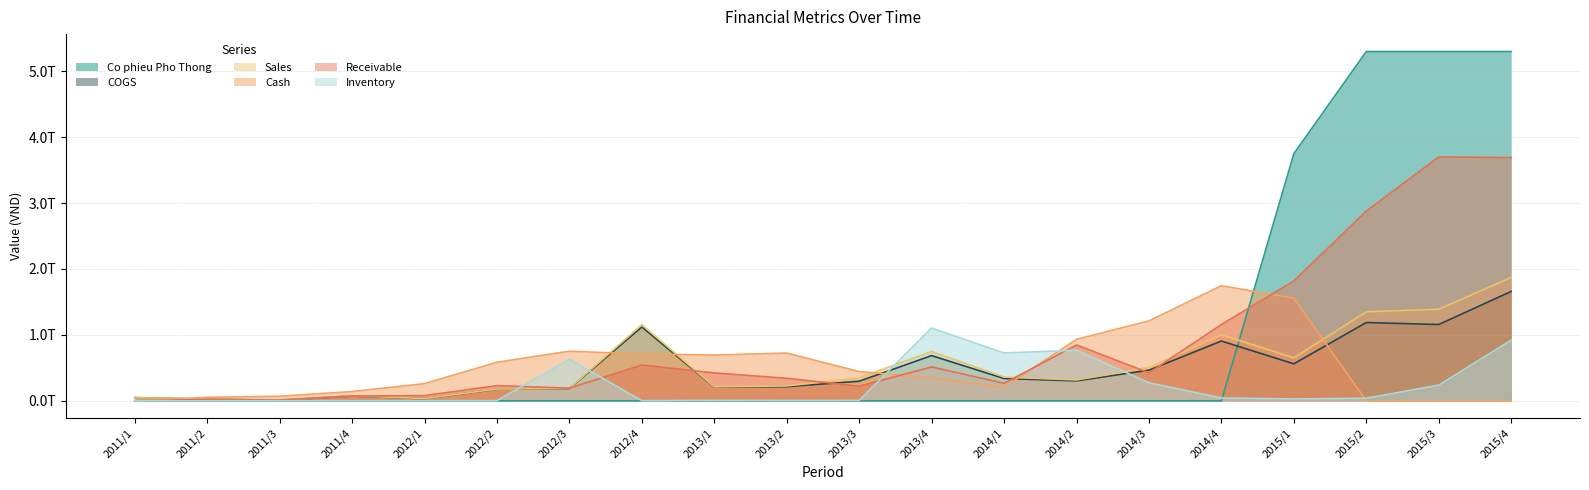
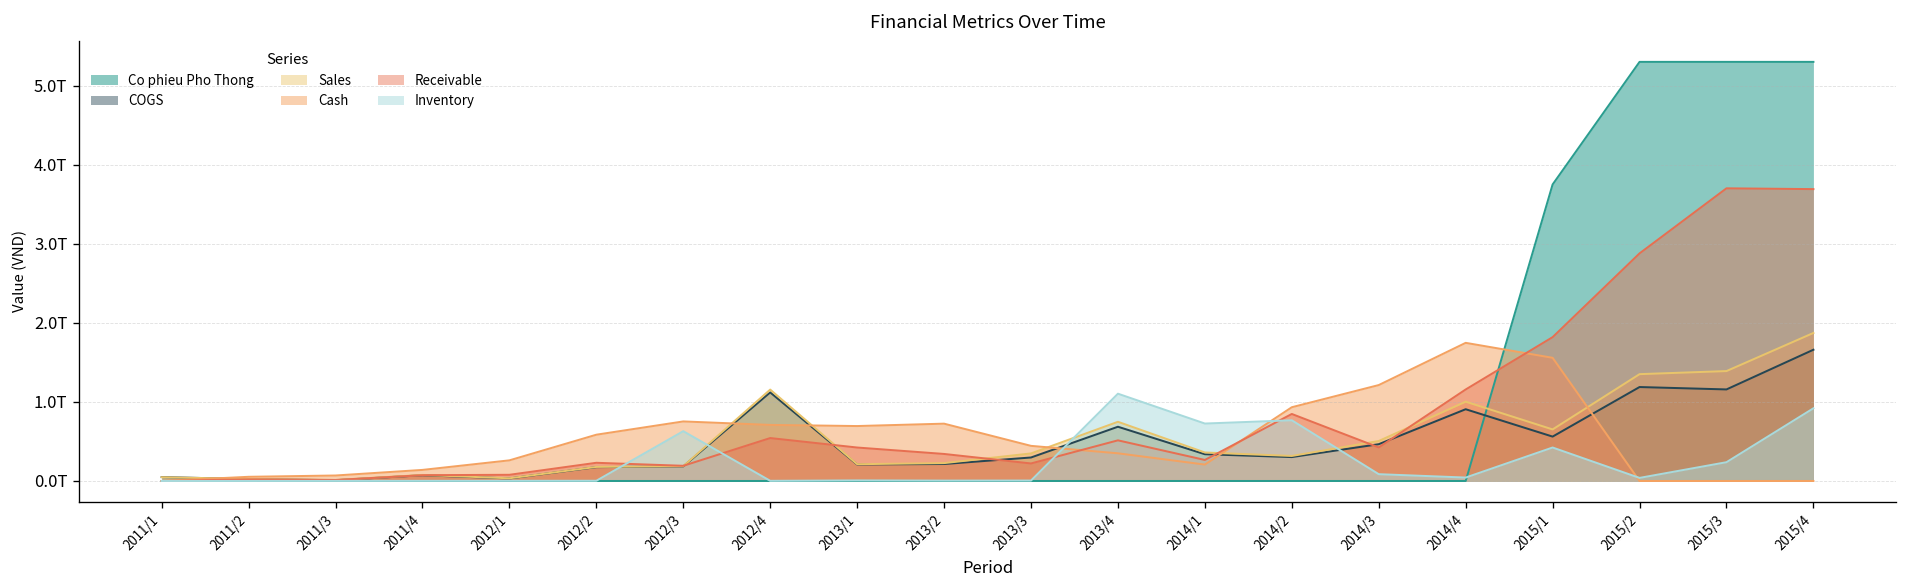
  {
    "Inventory": {
      "2012/3": "0.6T",
      "2013/4": "1.1T",
      "2014/1": "0.7T",
      "2014/2": "0.8T",
-     "2014/3": "0.3T",
+     "2014/3": "0.1T",
      "2014/4": "0.0T",
-     "2015/1": "0.0T",
+     "2015/1": "0.4T",
      "2015/3": "0.2T",
      "2015/4": "0.9T"
    }
  }
